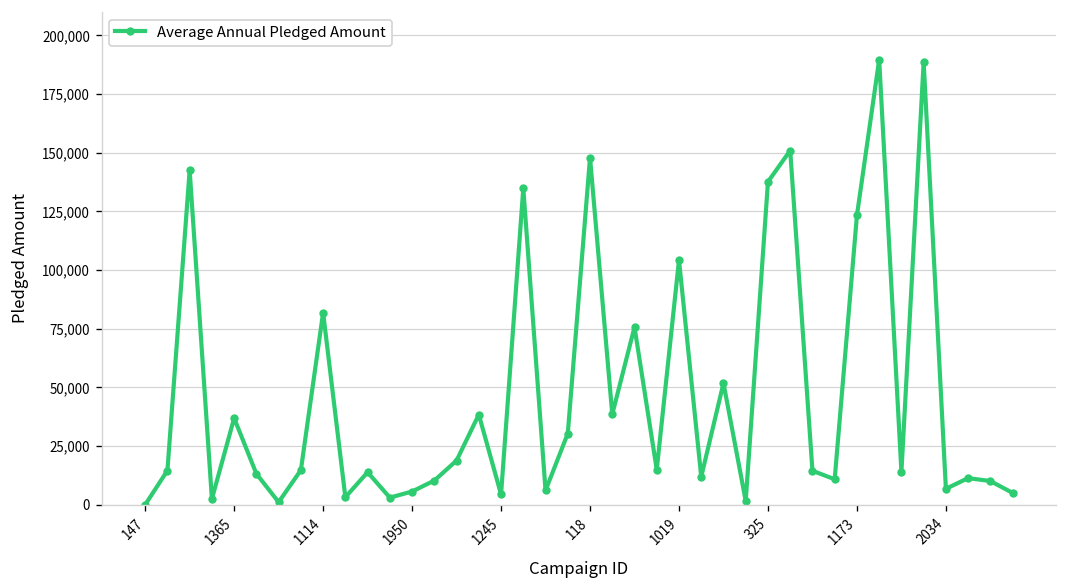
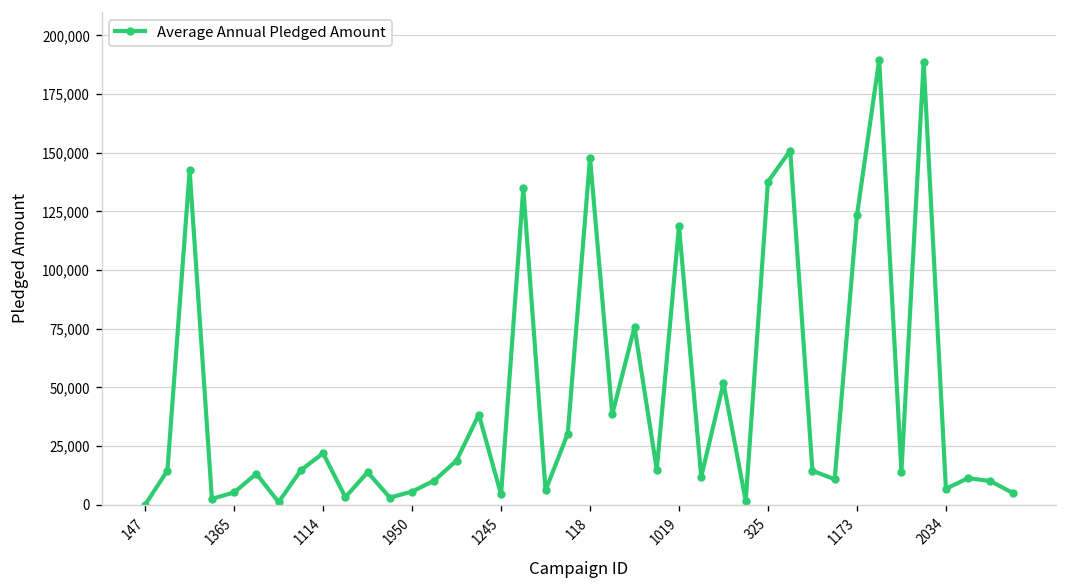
  {
    "147": "0",
-   "1365": "37,000",
-   "1114": "82,000",
+   "1365": "5,000",
+   "1114": "22,000",
    "1950": "6,000",
    "1245": "4,000",
    "118": "148,000",
-   "1019": "104,000",
+   "1019": "119,000",
    "325": "138,000",
    "1173": "123,000",
    "2034": "7,000"
  }
